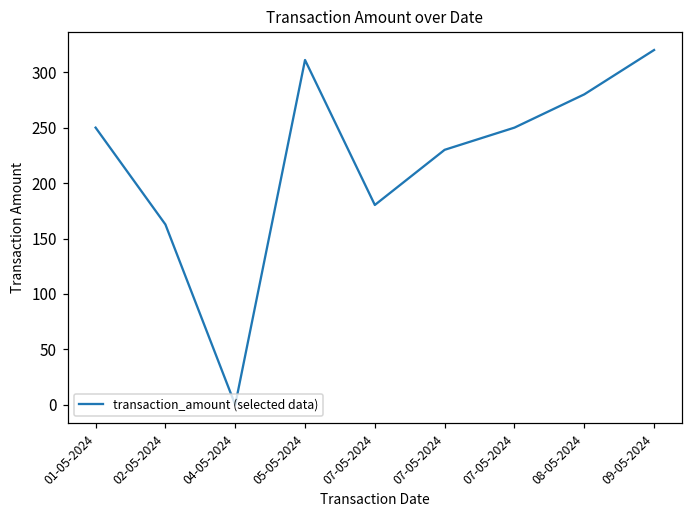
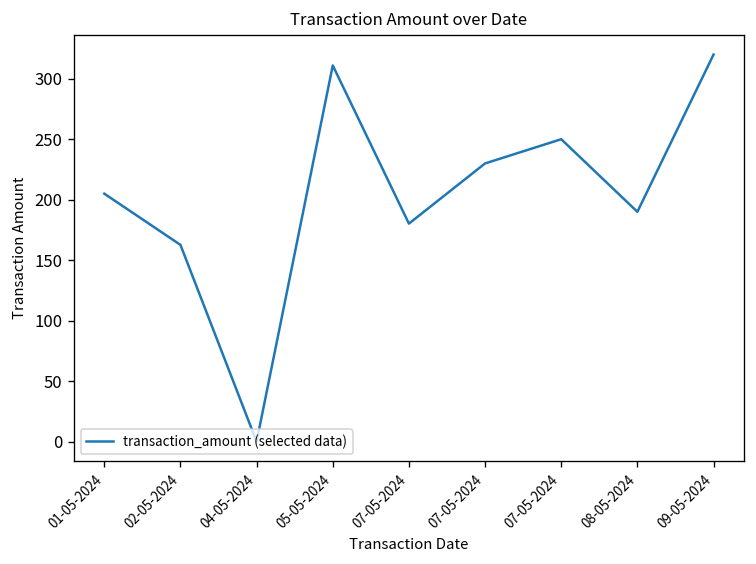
  {
-   "01-05-2024": 250,
+   "01-05-2024": 205,
    "02-05-2024": 163,
    "05-05-2024": 311,
-   "08-05-2024": 280,
+   "08-05-2024": 190,
    "09-05-2024": 320
  }
